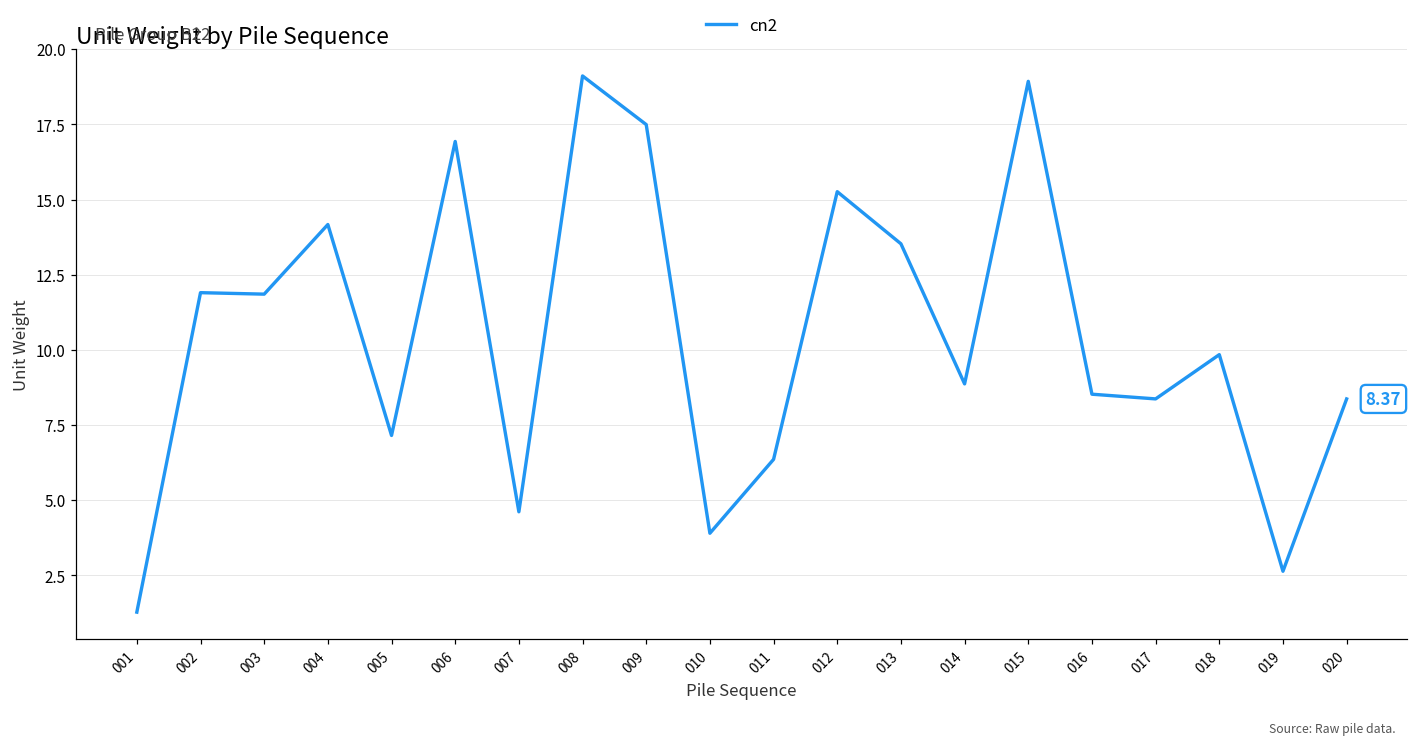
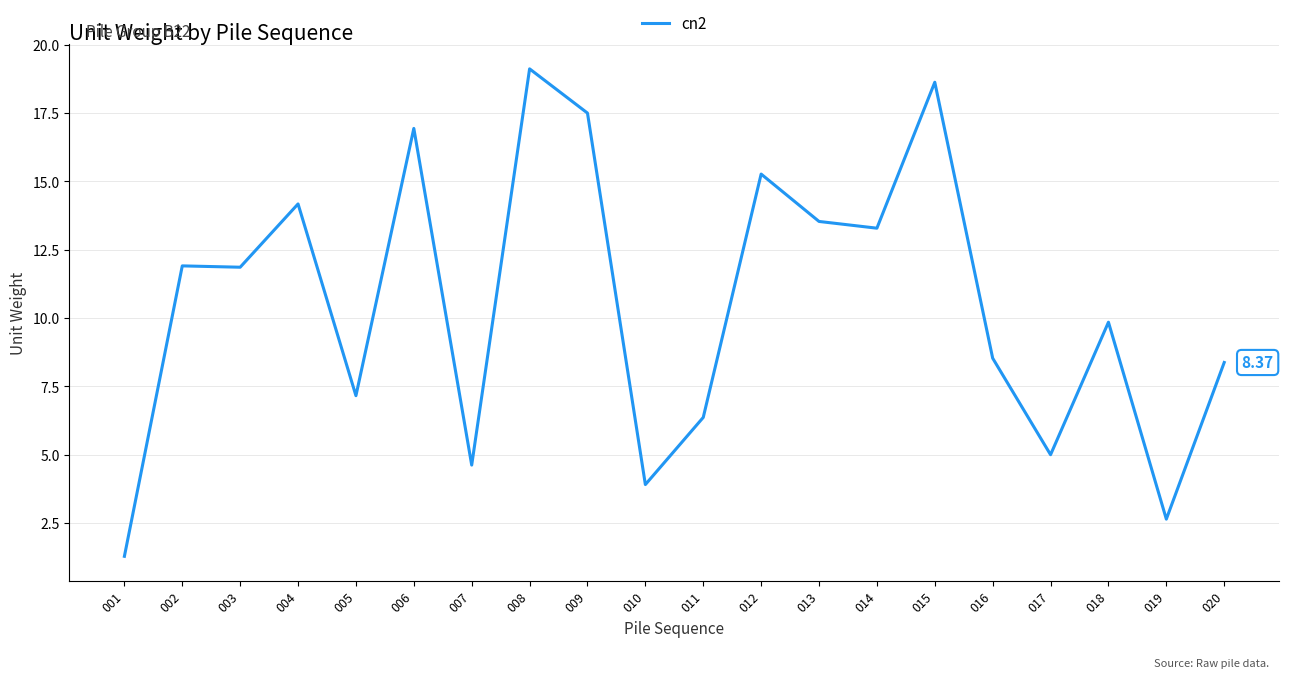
  {
    "001": 1.3,
    "002": 11.9,
    "003": 11.9,
    "004": 14.2,
    "005": 7.2,
    "006": 16.9,
    "007": 4.6,
    "008": 19.1,
    "009": 17.5,
    "010": 3.9,
    "011": 6.4,
    "012": 15.3,
    "013": 13.5,
-   "014": 8.9,
-   "015": 18.9,
+   "014": 13.3,
+   "015": 18.6,
    "016": 8.5,
-   "017": 8.4,
+   "017": 5.0,
    "018": 9.8,
    "019": 2.6
  }
